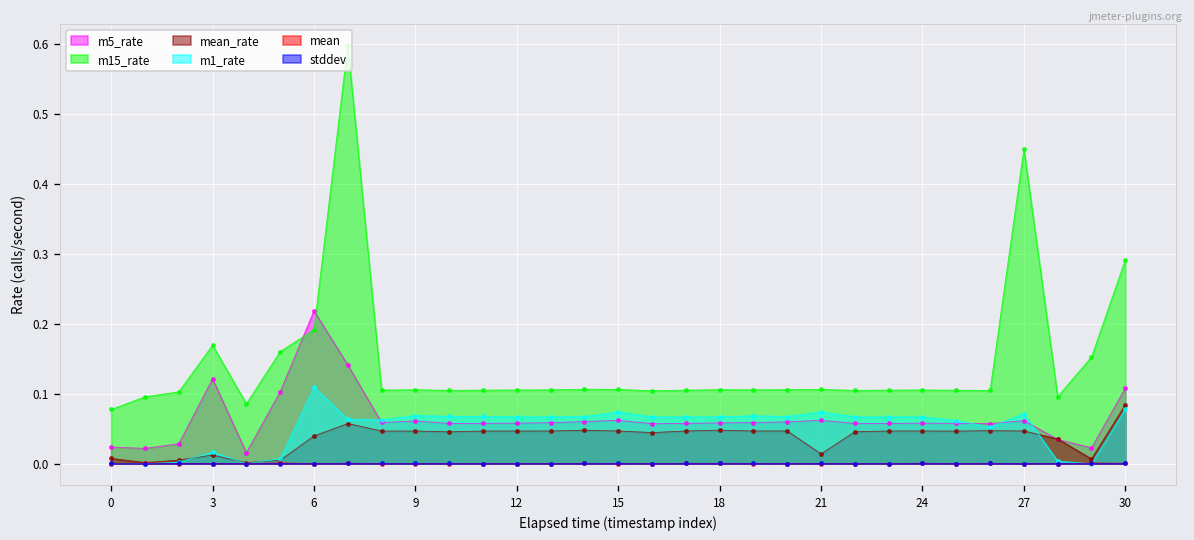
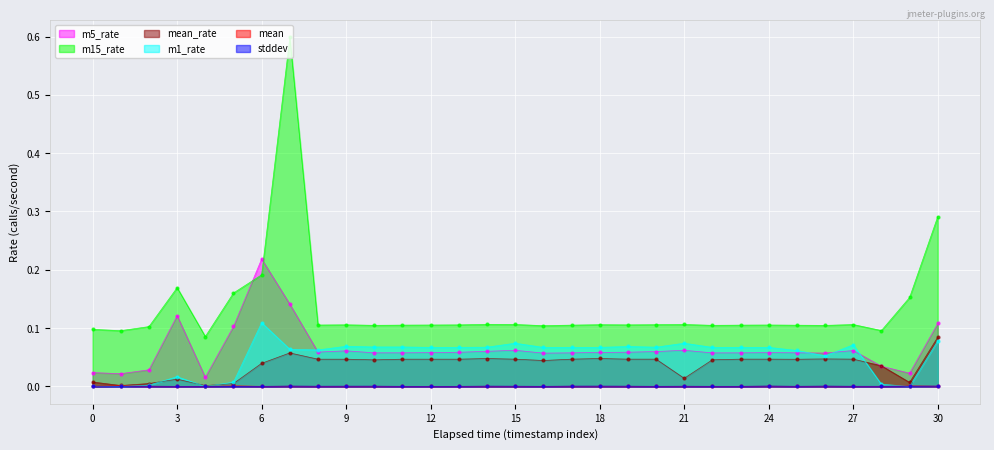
  {
    "m5_rate": {
      "0": 0.02,
      "3": 0.12,
      "6": 0.22,
      "9": 0.06,
      "12": 0.06,
      "15": 0.06,
      "18": 0.06,
      "21": 0.06,
      "24": 0.06,
      "27": 0.06,
      "30": 0.11
    },
    "m15_rate": {
-     "0": 0.08,
+     "0": 0.10,
      "3": 0.17,
      "6": 0.19,
      "9": 0.11,
      "12": 0.11,
      "15": 0.11,
      "18": 0.11,
      "21": 0.11,
      "24": 0.11,
-     "27": 0.45,
+     "27": 0.11,
      "30": 0.29
    },
    "mean_rate": {
      "0": 0.01,
      "6": 0.04,
      "9": 0.05,
      "12": 0.05,
      "15": 0.05,
      "18": 0.05,
      "21": 0.01,
      "24": 0.05,
      "27": 0.05,
      "30": 0.08
    },
    "m1_rate": {
      "6": 0.11,
      "9": 0.07,
      "12": 0.07,
      "15": 0.07,
      "18": 0.07,
      "21": 0.07,
      "24": 0.07,
      "27": 0.07,
      "30": 0.08
    }
  }
